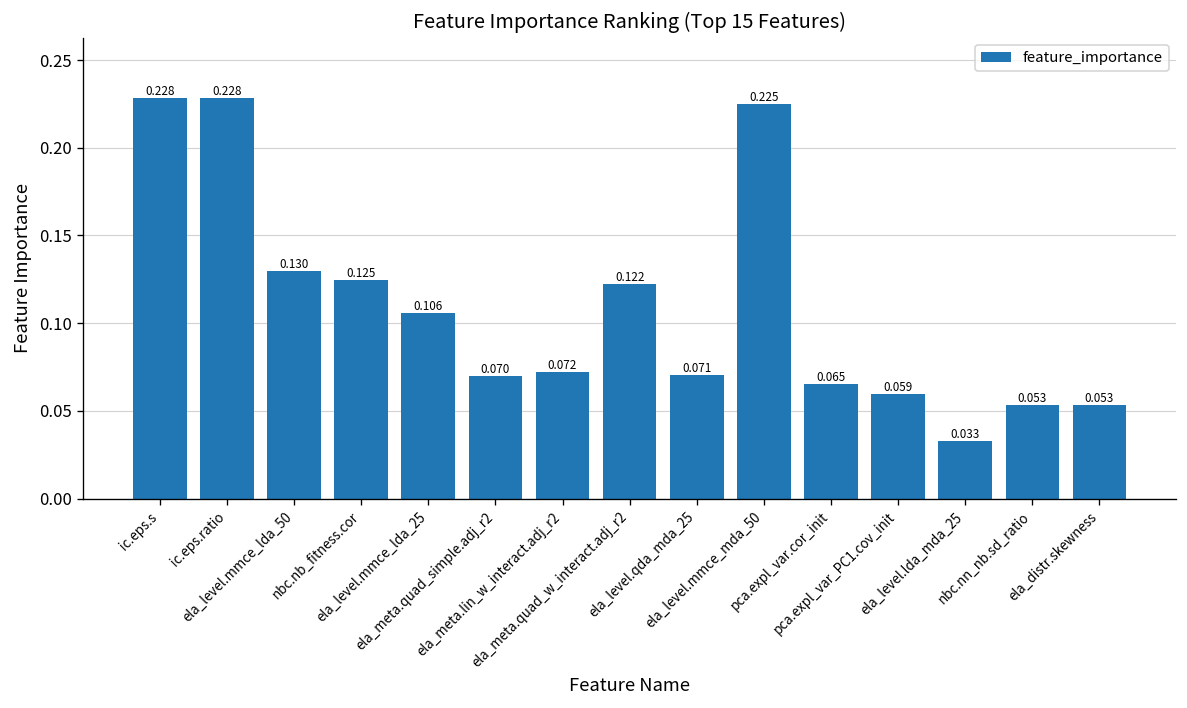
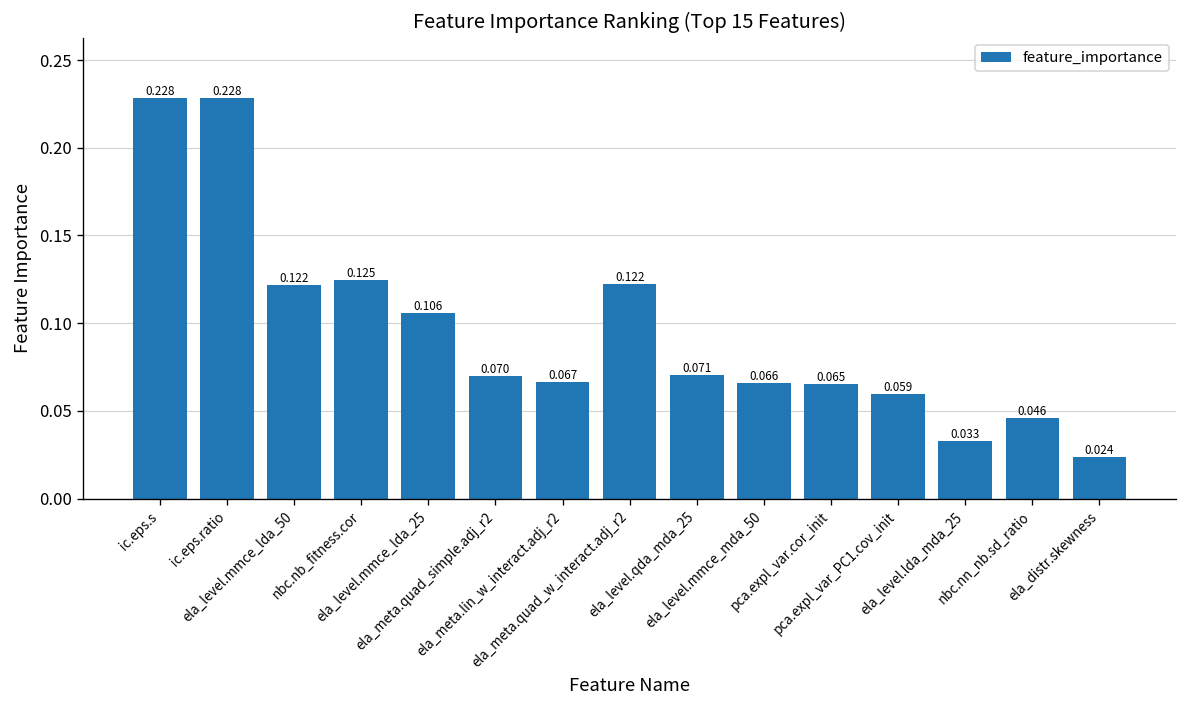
  {
    "ic.eps.s": 0.228,
    "ic.eps.ratio": 0.228,
-   "ela_level.mmce_lda_50": 0.130,
+   "ela_level.mmce_lda_50": 0.122,
    "nbc.nb_fitness.cor": 0.125,
    "ela_level.mmce_lda_25": 0.106,
    "ela_meta.quad_simple.adj_r2": 0.070,
-   "ela_meta.lin_w_interact.adj_r2": 0.072,
+   "ela_meta.lin_w_interact.adj_r2": 0.067,
    "ela_meta.quad_w_interact.adj_r2": 0.122,
    "ela_level.qda_mda_25": 0.071,
-   "ela_level.mmce_mda_50": 0.225,
+   "ela_level.mmce_mda_50": 0.066,
    "pca.expl_var.cor_init": 0.065,
    "pca.expl_var_PC1.cov_init": 0.059,
    "ela_level.lda_mda_25": 0.033,
-   "nbc.nn_nb.sd_ratio": 0.053,
-   "ela_distr.skewness": 0.053
+   "nbc.nn_nb.sd_ratio": 0.046,
+   "ela_distr.skewness": 0.024
  }
